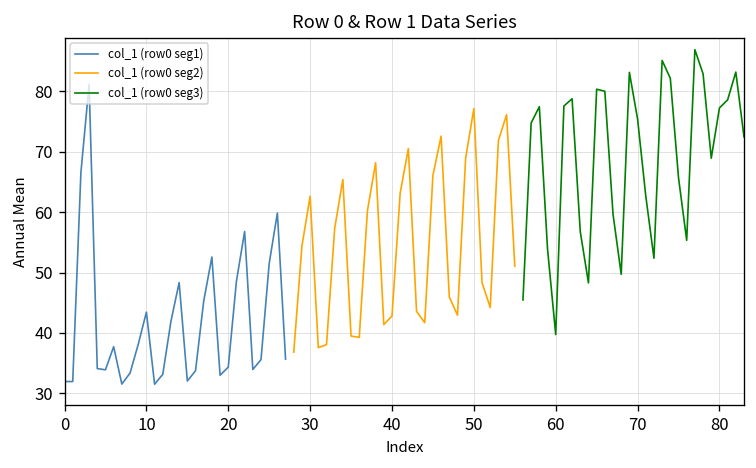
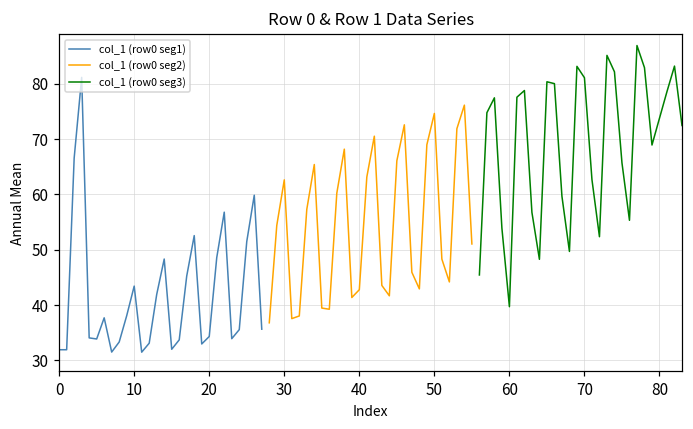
  {
    "col_1 (row0 seg1)": {
      "0": 32,
      "10": 43,
      "20": 34
    },
    "col_1 (row0 seg2)": {
      "30": 63,
      "40": 43,
-     "50": 77
+     "50": 75
    },
    "col_1 (row0 seg3)": {
      "60": 40,
-     "70": 75,
-     "80": 77
+     "70": 81,
+     "80": 74
    }
  }
